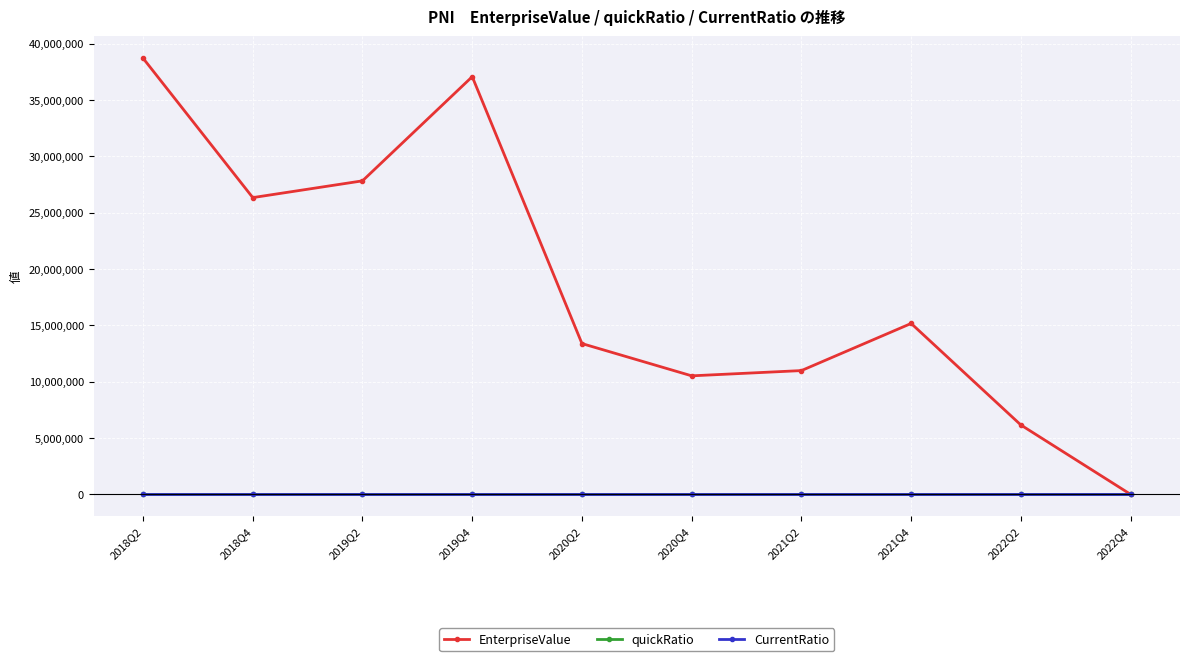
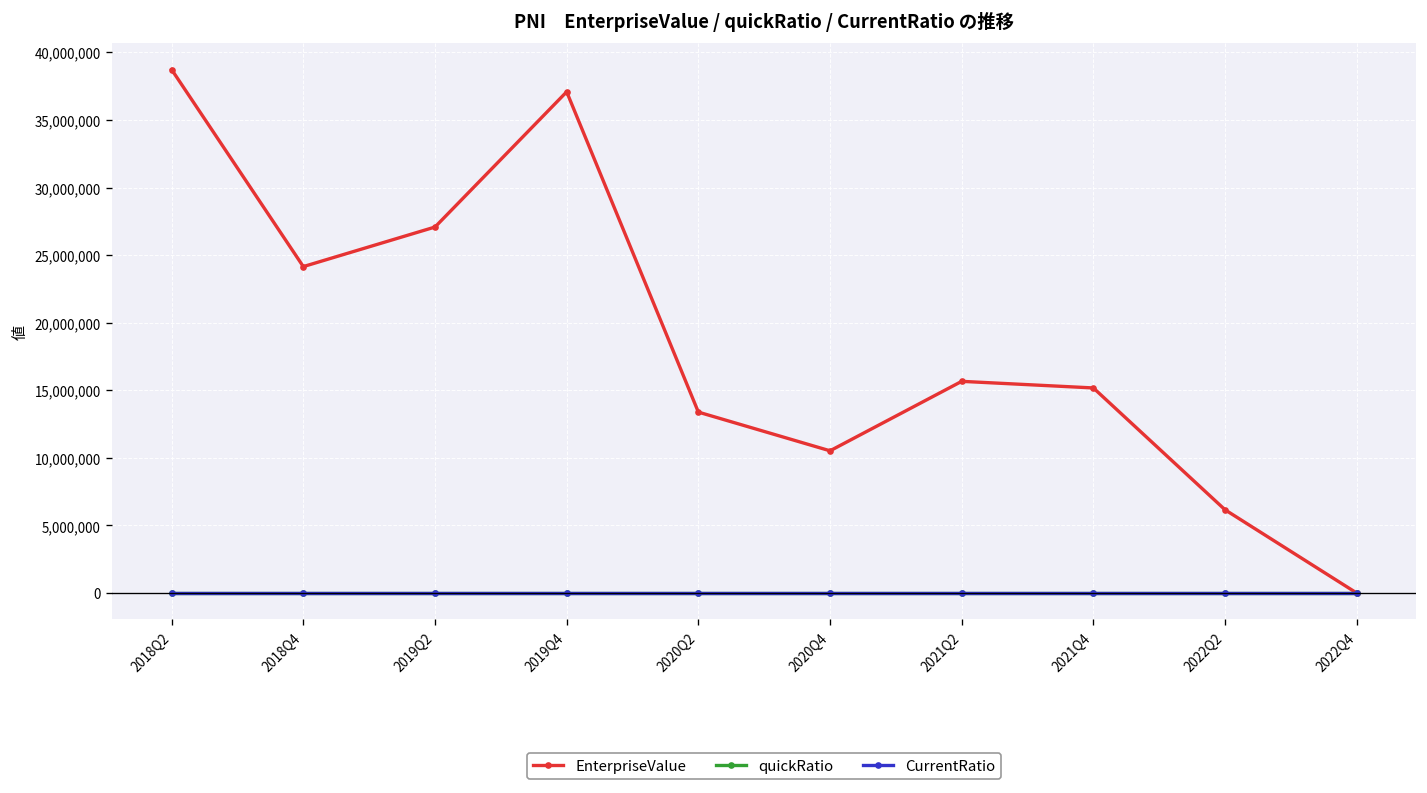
  {
    "EnterpriseValue": {
      "2018Q2": "38,700,000",
-     "2018Q4": "26,300,000",
-     "2019Q2": "27,800,000",
+     "2018Q4": "24,200,000",
+     "2019Q2": "27,100,000",
      "2019Q4": "37,100,000",
      "2020Q2": "13,400,000",
      "2020Q4": "10,500,000",
-     "2021Q2": "11,000,000",
+     "2021Q2": "15,700,000",
      "2021Q4": "15,200,000",
      "2022Q2": "6,200,000"
    },
    "CurrentRatio": {
      "2018Q2": "0",
      "2018Q4": "0",
      "2019Q2": "0",
      "2019Q4": "0",
      "2020Q2": "0",
      "2020Q4": "0",
      "2021Q2": "0",
      "2021Q4": "0",
      "2022Q2": "0"
    }
  }
